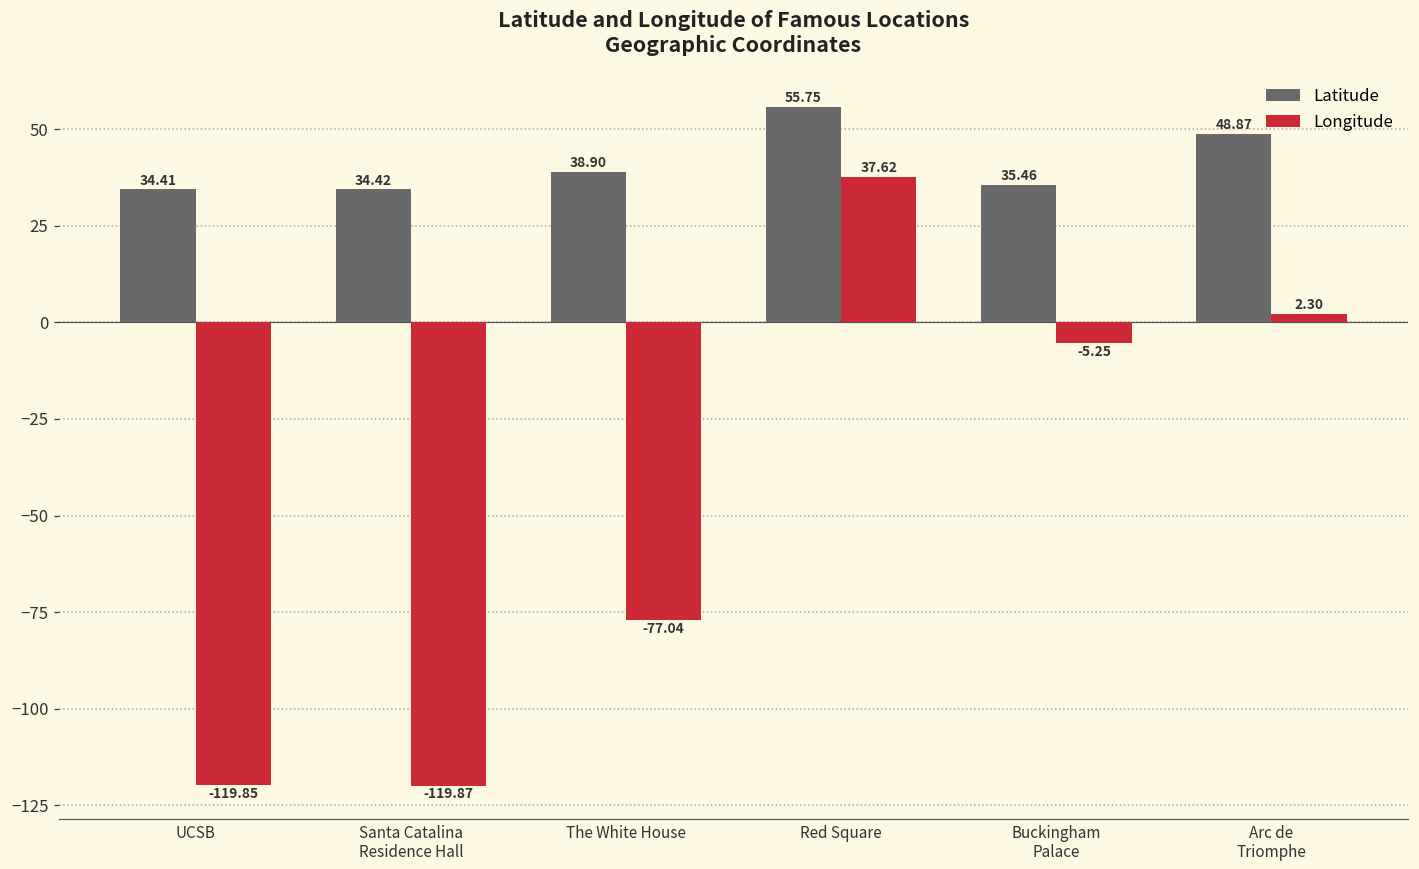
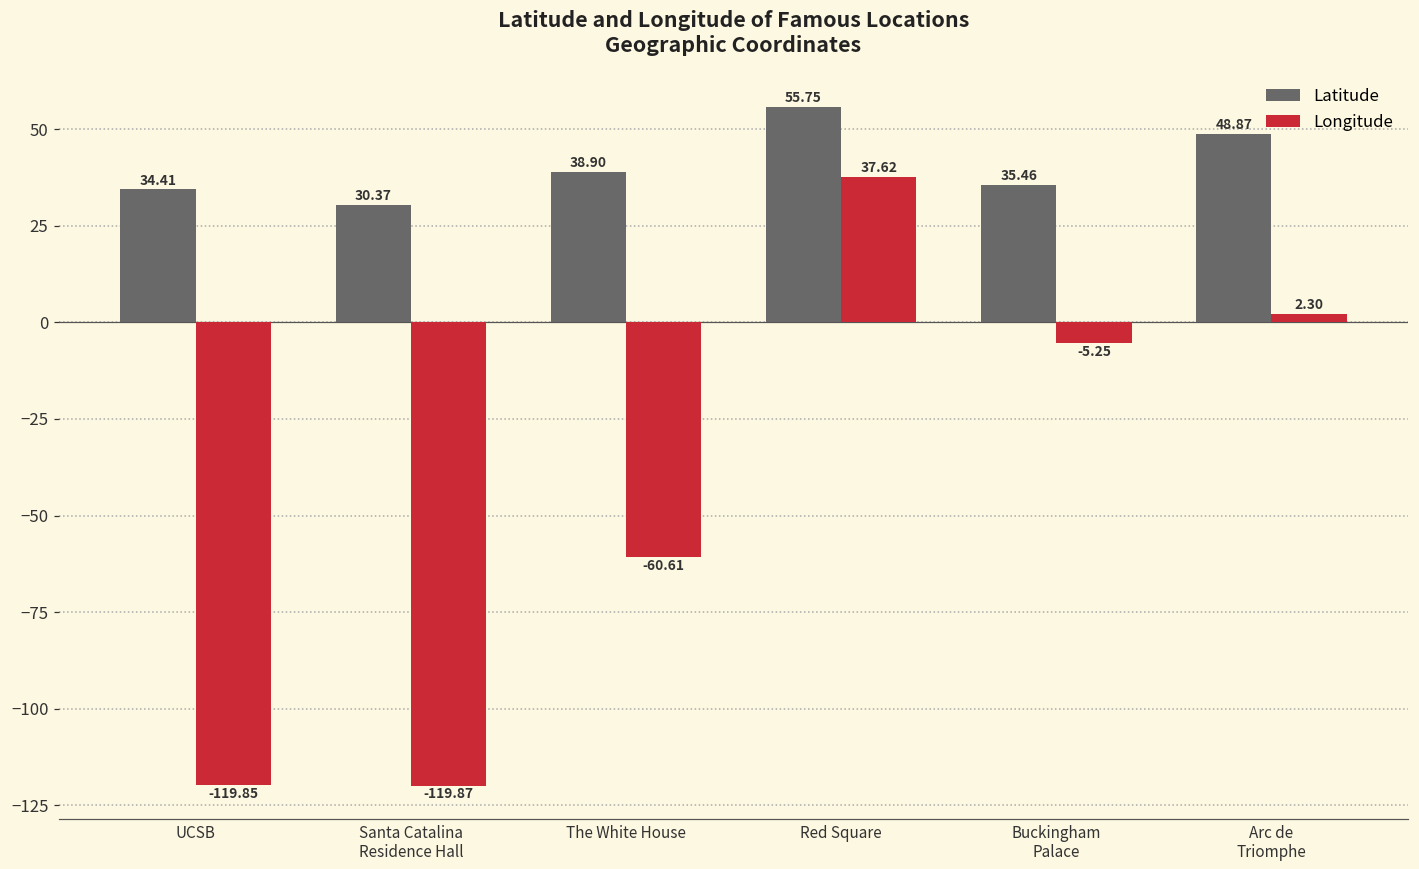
  {
    "Latitude": {
      "UCSB": 34.41,
-     "Santa Catalina Residence Hall": 34.42,
+     "Santa Catalina Residence Hall": 30.37,
      "The White House": 38.90,
      "Red Square": 55.75,
      "Buckingham Palace": 35.46,
      "Arc de Triomphe": 48.87
    },
    "Longitude": {
      "UCSB": -119.85,
      "Santa Catalina Residence Hall": -119.87,
-     "The White House": -77.04,
+     "The White House": -60.61,
      "Red Square": 37.62,
      "Buckingham Palace": -5.25,
      "Arc de Triomphe": 2.30
    }
  }
